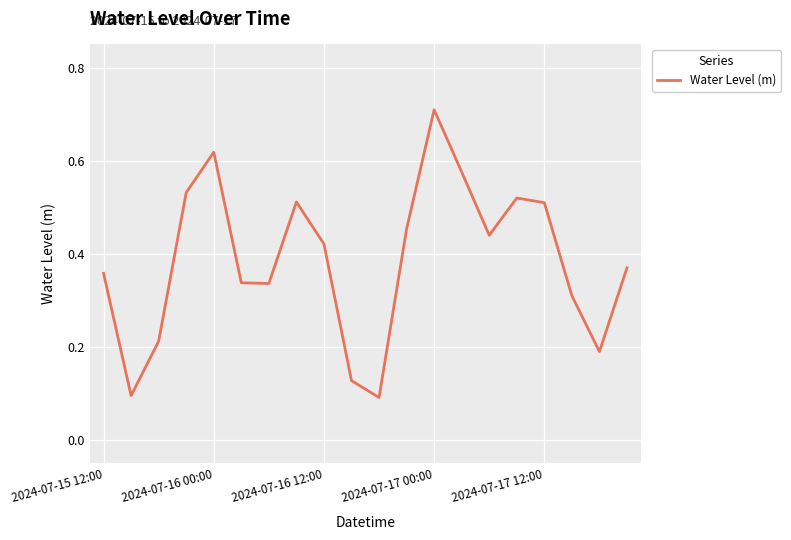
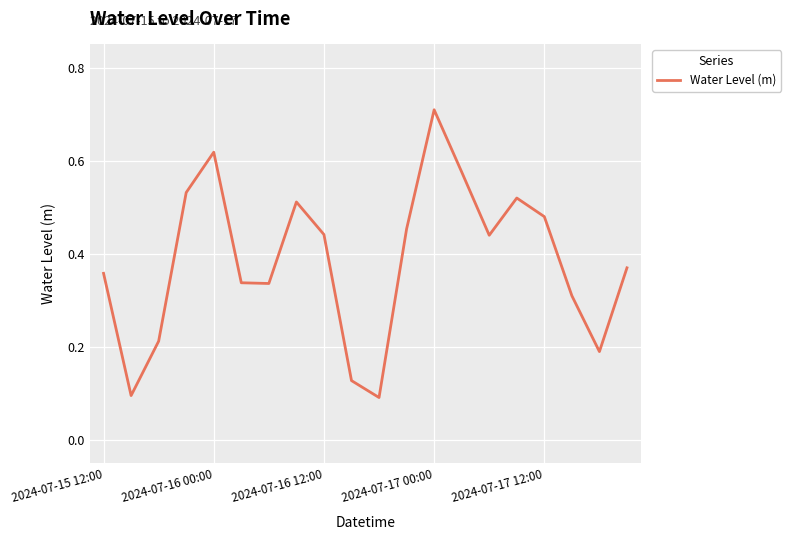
  {
    "2024-07-15 12:00": 0.36,
    "2024-07-16 00:00": 0.62,
-   "2024-07-16 12:00": 0.42,
+   "2024-07-16 12:00": 0.44,
    "2024-07-17 00:00": 0.71,
-   "2024-07-17 12:00": 0.51
+   "2024-07-17 12:00": 0.48
  }
